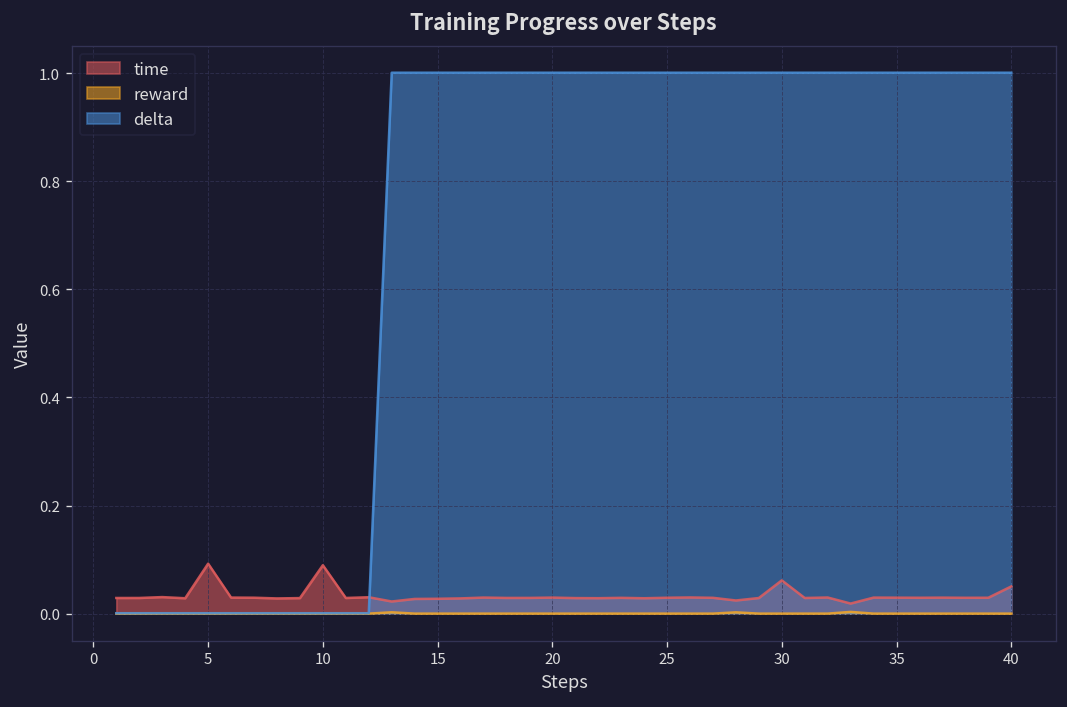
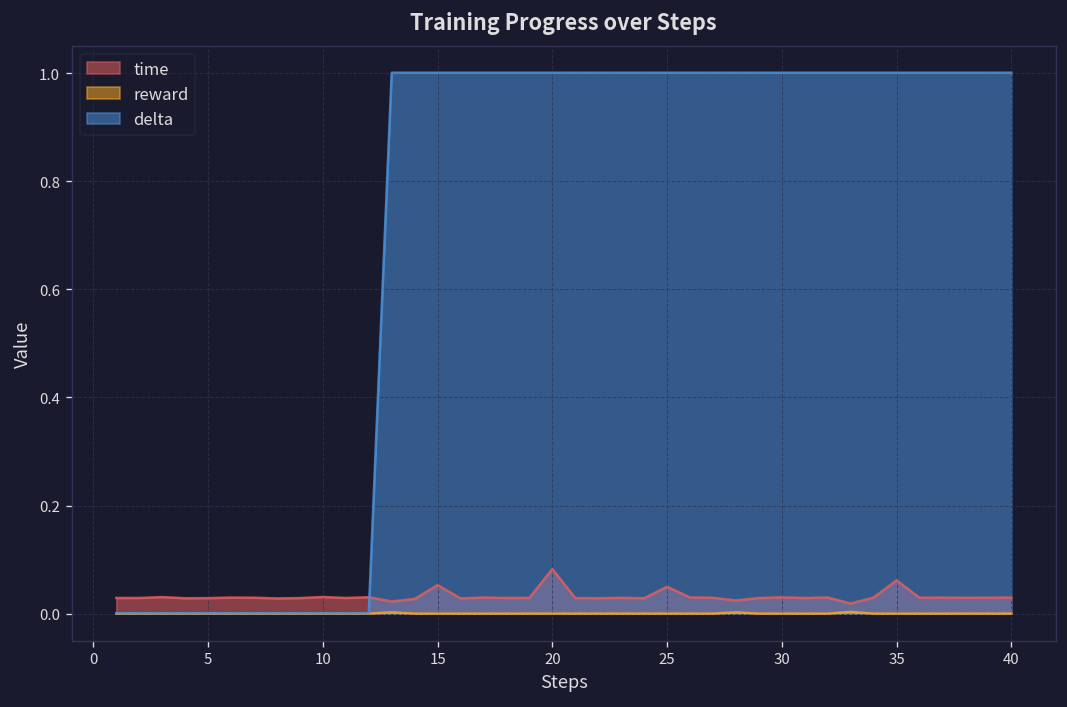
  {
    "time": {
-     "5": 0.09,
-     "10": 0.09,
-     "15": 0.03,
-     "20": 0.03,
-     "25": 0.03,
-     "30": 0.06,
-     "35": 0.03,
-     "40": 0.05
+     "5": 0.03,
+     "10": 0.03,
+     "15": 0.05,
+     "20": 0.08,
+     "25": 0.05,
+     "30": 0.03,
+     "35": 0.06,
+     "40": 0.03
    },
    "reward": {
      "15": 0.00,
      "20": 0.00,
      "25": 0.00,
      "30": 0.00,
      "35": 0.00,
      "40": 0.00
    },
    "delta": {
      "15": 1.00,
      "20": 1.00,
      "25": 1.00,
      "30": 1.00,
      "35": 1.00,
      "40": 1.00
    }
  }
